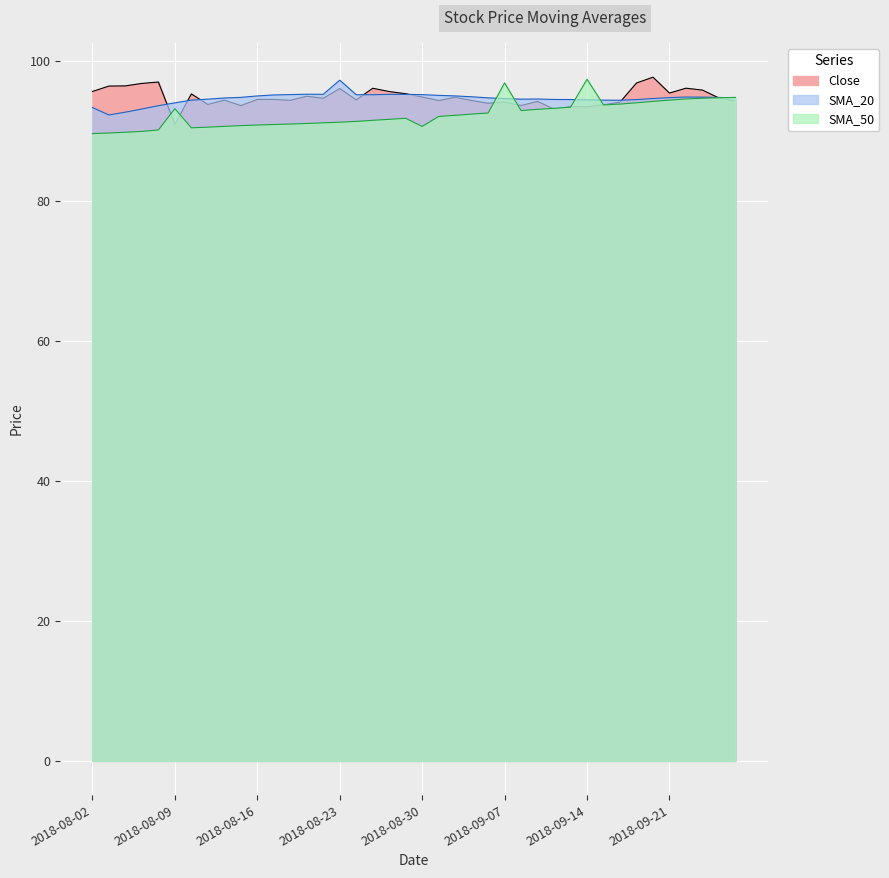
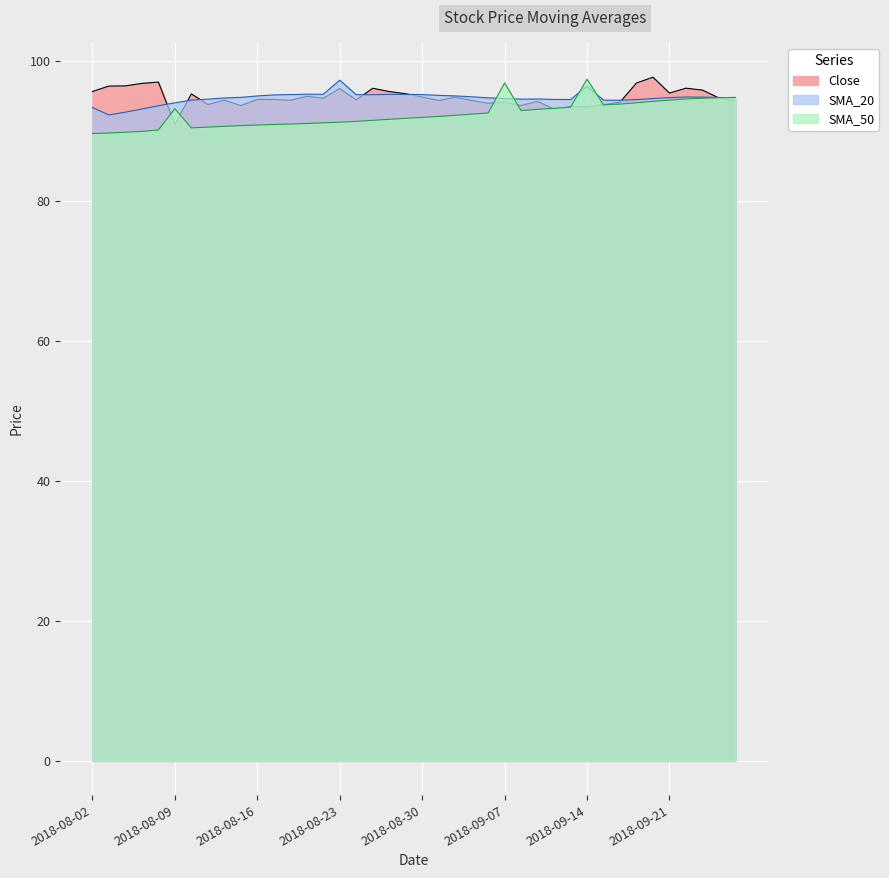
  {
    "Close": {
      "2018-08-02": 96,
      "2018-08-09": 91,
      "2018-08-16": 95,
      "2018-08-23": 96,
      "2018-09-07": 94,
      "2018-09-14": 94,
      "2018-09-21": 95
    },
    "SMA_20": {
      "2018-08-02": 93,
      "2018-08-09": 94,
      "2018-08-16": 95,
      "2018-08-23": 97,
      "2018-09-07": 95,
-     "2018-09-14": 95
+     "2018-09-14": 96
    },
    "SMA_50": {
      "2018-08-02": 90,
      "2018-08-09": 93,
      "2018-08-16": 91,
      "2018-08-23": 91,
-     "2018-08-30": 91,
+     "2018-08-30": 92,
      "2018-09-07": 97,
      "2018-09-14": 97
    }
  }
